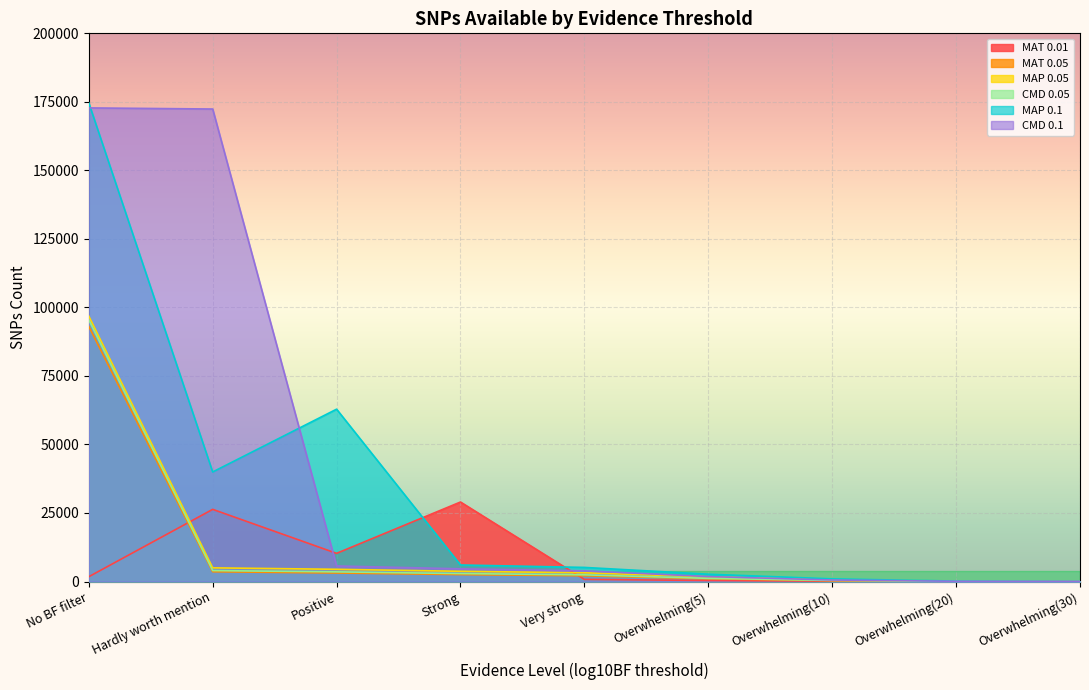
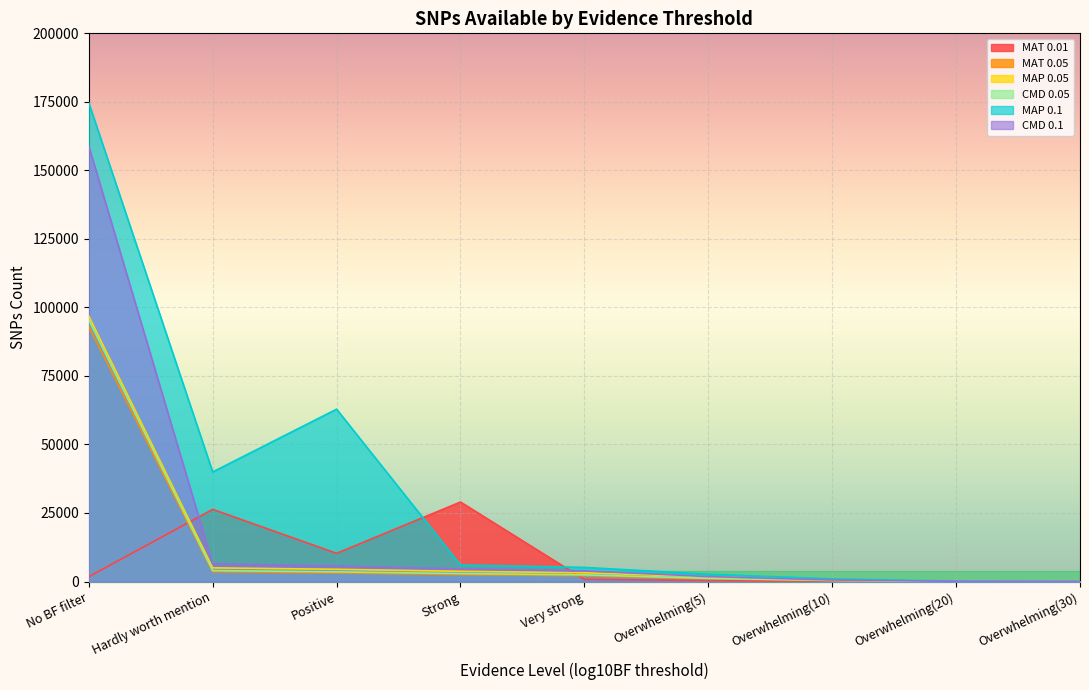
  {
    "MAT 0.01": {
      "No BF filter": 2000,
      "Hardly worth mention": 26000,
      "Positive": 10000,
      "Strong": 29000,
      "Very strong": 1000
    },
    "MAT 0.05": {
      "No BF filter": 93000
    },
    "MAP 0.05": {
      "No BF filter": 97000,
      "Hardly worth mention": 5000,
      "Positive": 4000
    },
    "CMD 0.05": {
      "No BF filter": 95000
    },
    "MAP 0.1": {
      "No BF filter": 175000,
      "Hardly worth mention": 40000,
      "Positive": 63000,
      "Strong": 6000,
      "Very strong": 5000
    },
    "CMD 0.1": {
-     "No BF filter": 173000,
-     "Hardly worth mention": 172000,
+     "No BF filter": 159000,
+     "Hardly worth mention": 6000,
      "Positive": 6000
    }
  }
